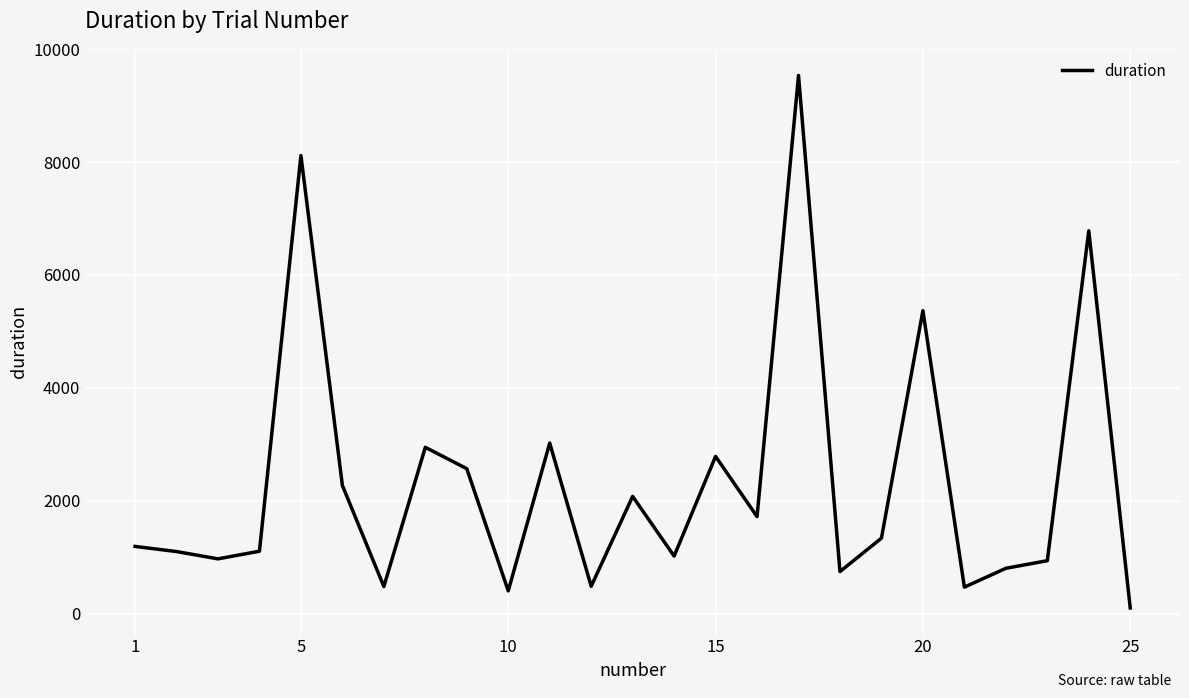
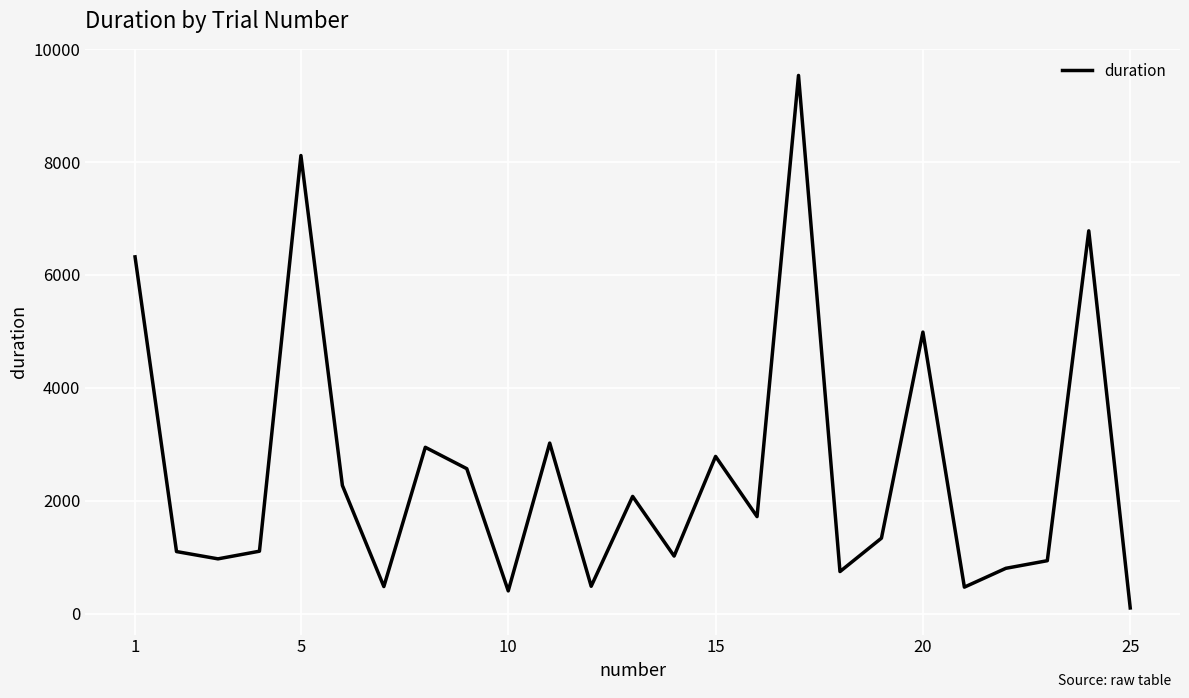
  {
-   "1": 1200,
+   "1": 6300,
    "5": 8100,
    "10": 400,
    "15": 2800,
-   "20": 5400,
+   "20": 5000,
    "25": 100
  }
